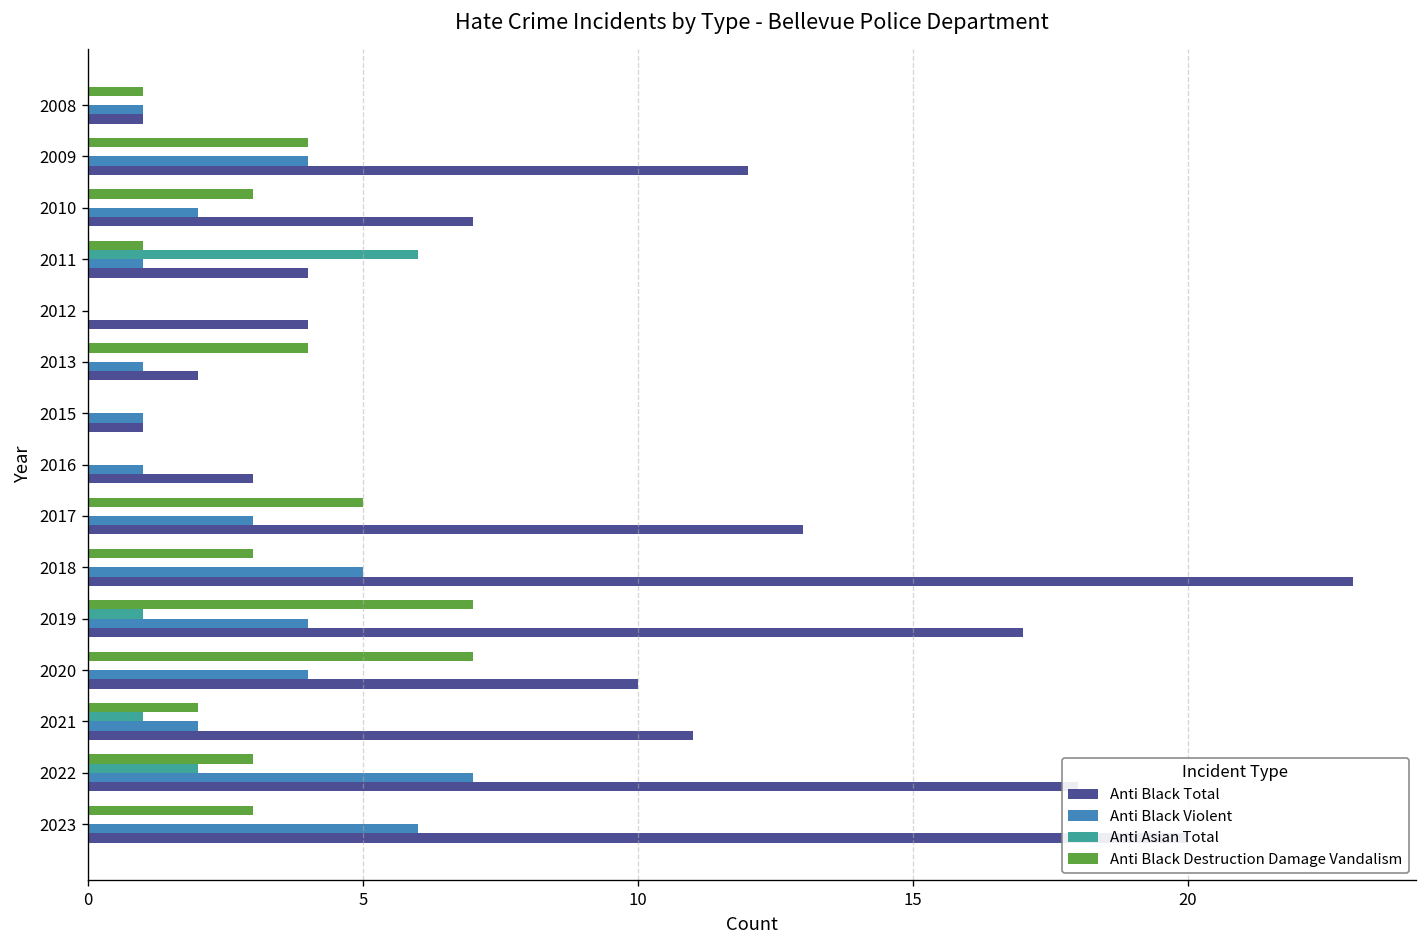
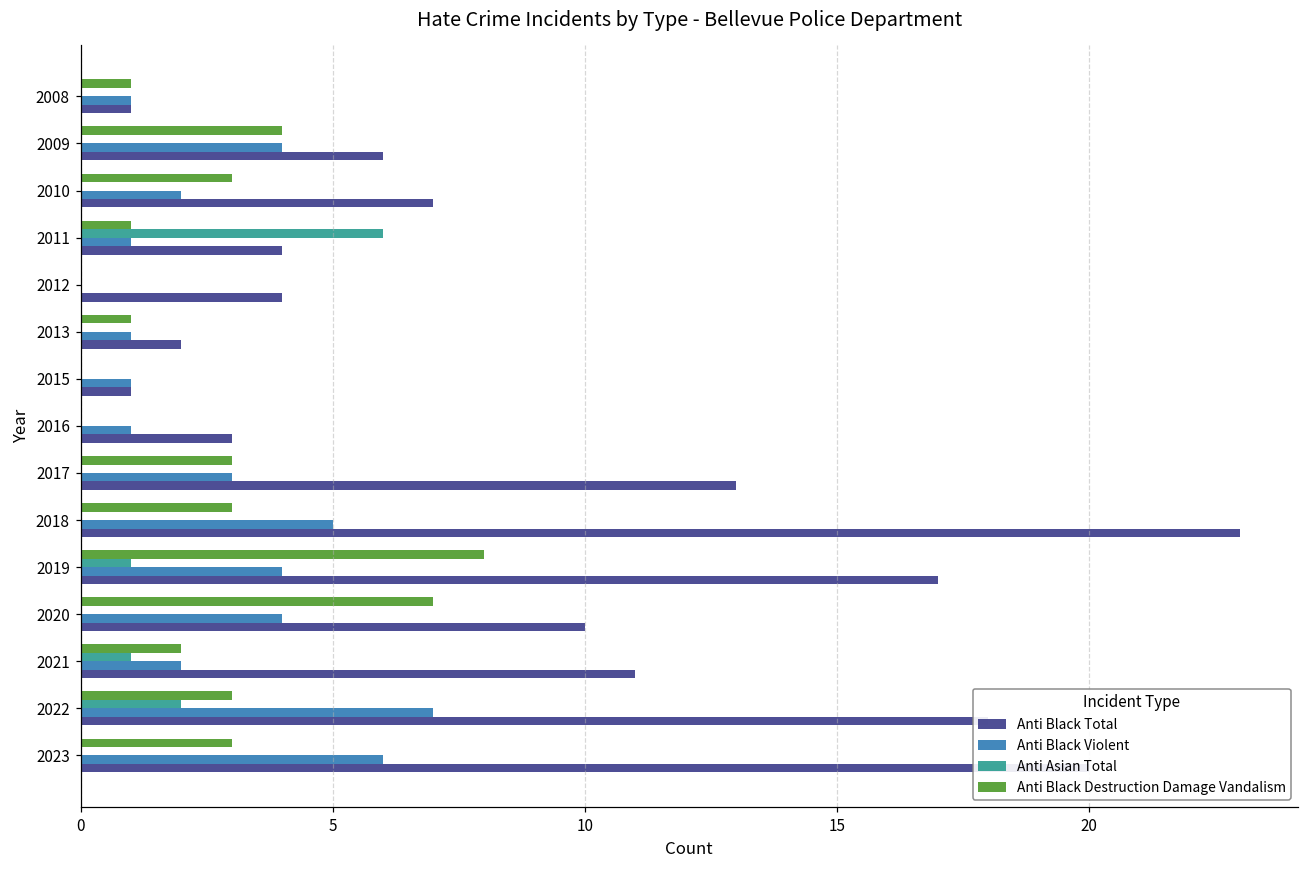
  {
    "Anti Black Total": {
      "2008": 1,
-     "2009": 12,
+     "2009": 6,
      "2010": 7,
      "2011": 4,
      "2012": 4,
      "2013": 2,
      "2015": 1,
      "2016": 3,
      "2017": 13,
      "2018": 23,
      "2019": 17,
      "2020": 10,
      "2021": 11
    },
    "Anti Black Destruction Damage Vandalism": {
      "2008": 1,
      "2009": 4,
      "2010": 3,
      "2011": 1,
      "2012": 0,
-     "2013": 4,
+     "2013": 1,
      "2015": 0,
      "2016": 0,
-     "2017": 5,
+     "2017": 3,
      "2018": 3,
-     "2019": 7,
+     "2019": 8,
      "2020": 7,
      "2021": 2,
      "2022": 3,
      "2023": 3
    }
  }
